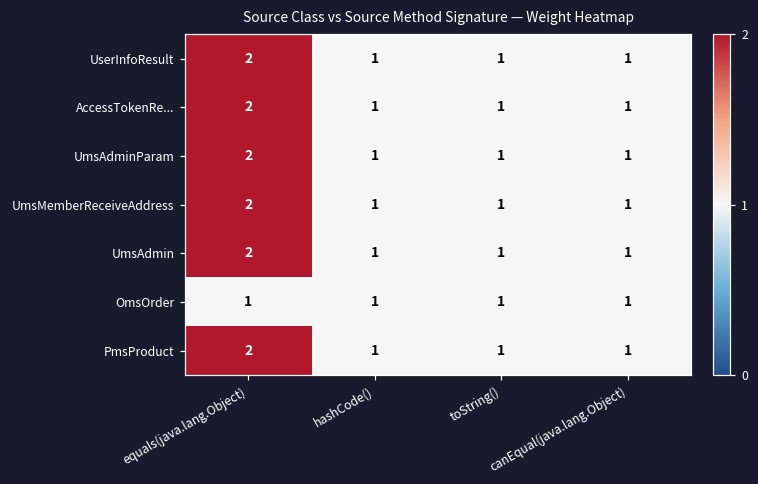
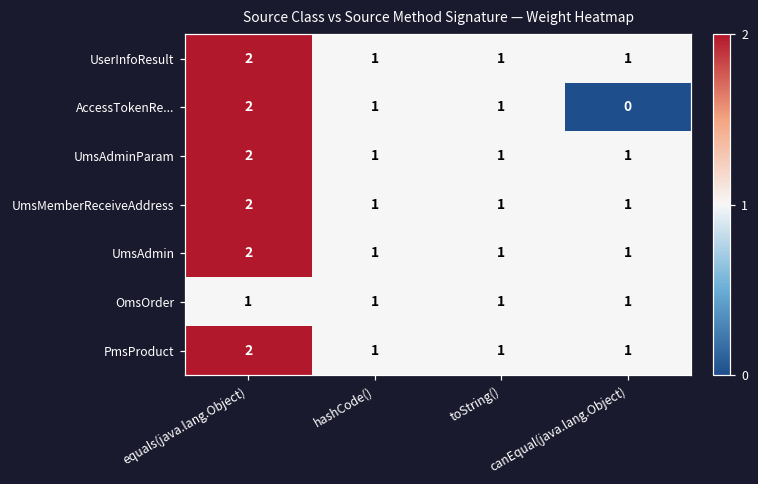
  {
    "UserInfoResult": {
      "equals(java.lang.Object)": 2,
      "hashCode()": 1,
      "toString()": 1,
      "canEqual(java.lang.Object)": 1
    },
    "AccessTokenRe...": {
      "equals(java.lang.Object)": 2,
      "hashCode()": 1,
      "toString()": 1,
-     "canEqual(java.lang.Object)": 1
+     "canEqual(java.lang.Object)": 0
    },
    "UmsAdminParam": {
      "equals(java.lang.Object)": 2,
      "hashCode()": 1,
      "toString()": 1,
      "canEqual(java.lang.Object)": 1
    },
    "UmsMemberReceiveAddress": {
      "equals(java.lang.Object)": 2,
      "hashCode()": 1,
      "toString()": 1,
      "canEqual(java.lang.Object)": 1
    },
    "UmsAdmin": {
      "equals(java.lang.Object)": 2,
      "hashCode()": 1,
      "toString()": 1,
      "canEqual(java.lang.Object)": 1
    },
    "OmsOrder": {
      "equals(java.lang.Object)": 1,
      "hashCode()": 1,
      "toString()": 1,
      "canEqual(java.lang.Object)": 1
    },
    "PmsProduct": {
      "equals(java.lang.Object)": 2,
      "hashCode()": 1,
      "toString()": 1,
      "canEqual(java.lang.Object)": 1
    }
  }
